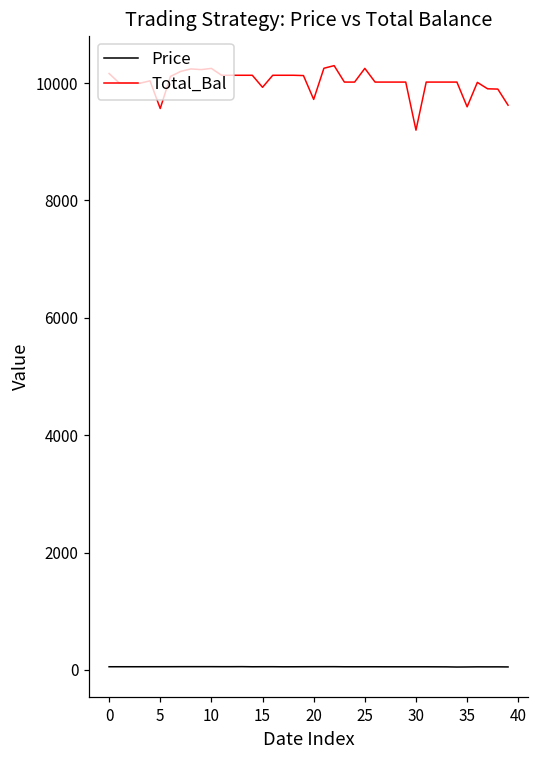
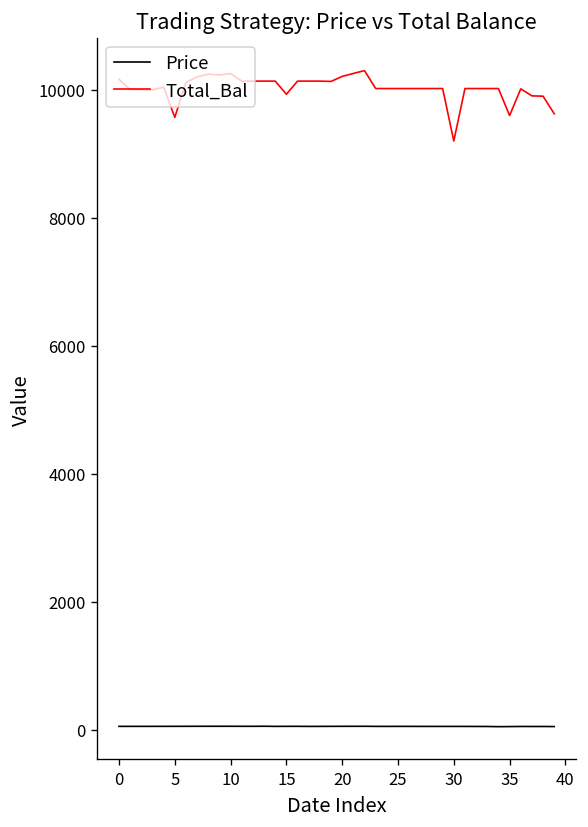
  {
    "Price": {
      "0": 100,
      "5": 100,
      "10": 100,
      "15": 100,
      "20": 100,
      "25": 100,
      "30": 100,
      "35": 0
    },
    "Total_Bal": {
      "5": 9600,
      "15": 9900,
-     "20": 9700,
-     "25": 10200,
+     "20": 10200,
+     "25": 10000,
      "30": 9200,
      "35": 9600
    }
  }
